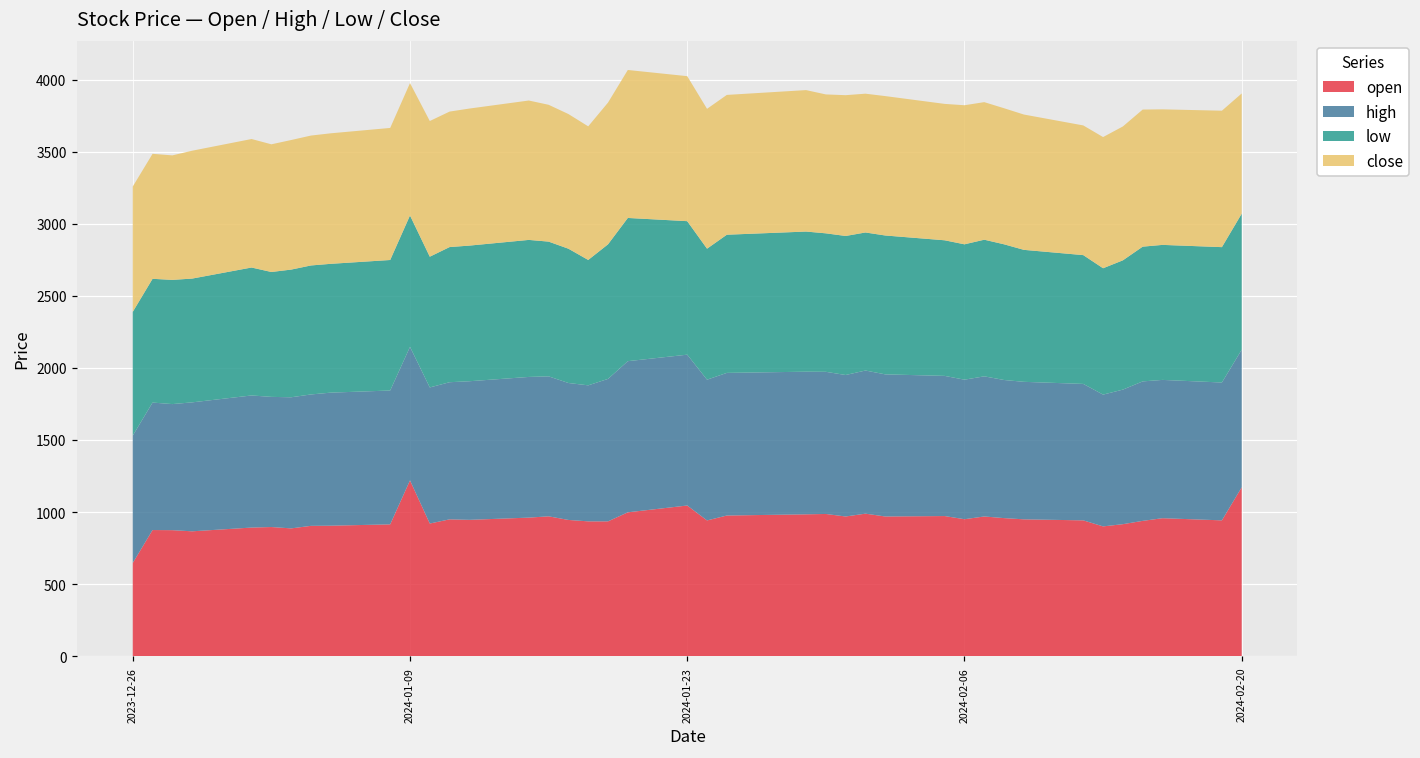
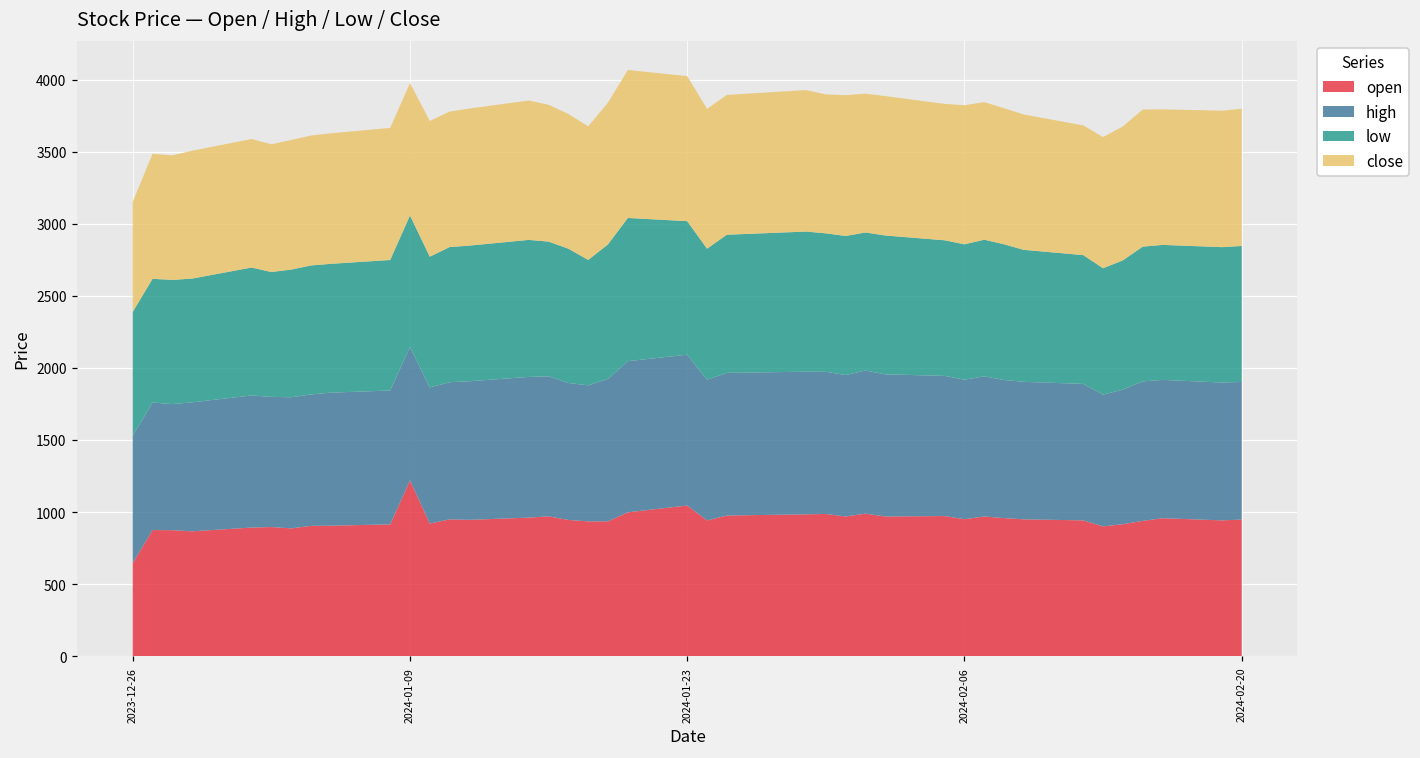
  {
    "open": {
      "2023-12-26": 650,
      "2024-01-09": 1220,
      "2024-01-23": 1050,
      "2024-02-06": 950,
-     "2024-02-20": 1170
+     "2024-02-20": 950
    },
    "close": {
-     "2023-12-26": 870,
+     "2023-12-26": 760,
      "2024-01-09": 920,
      "2024-01-23": 1010,
      "2024-02-06": 970,
-     "2024-02-20": 830
+     "2024-02-20": 950
    }
  }
